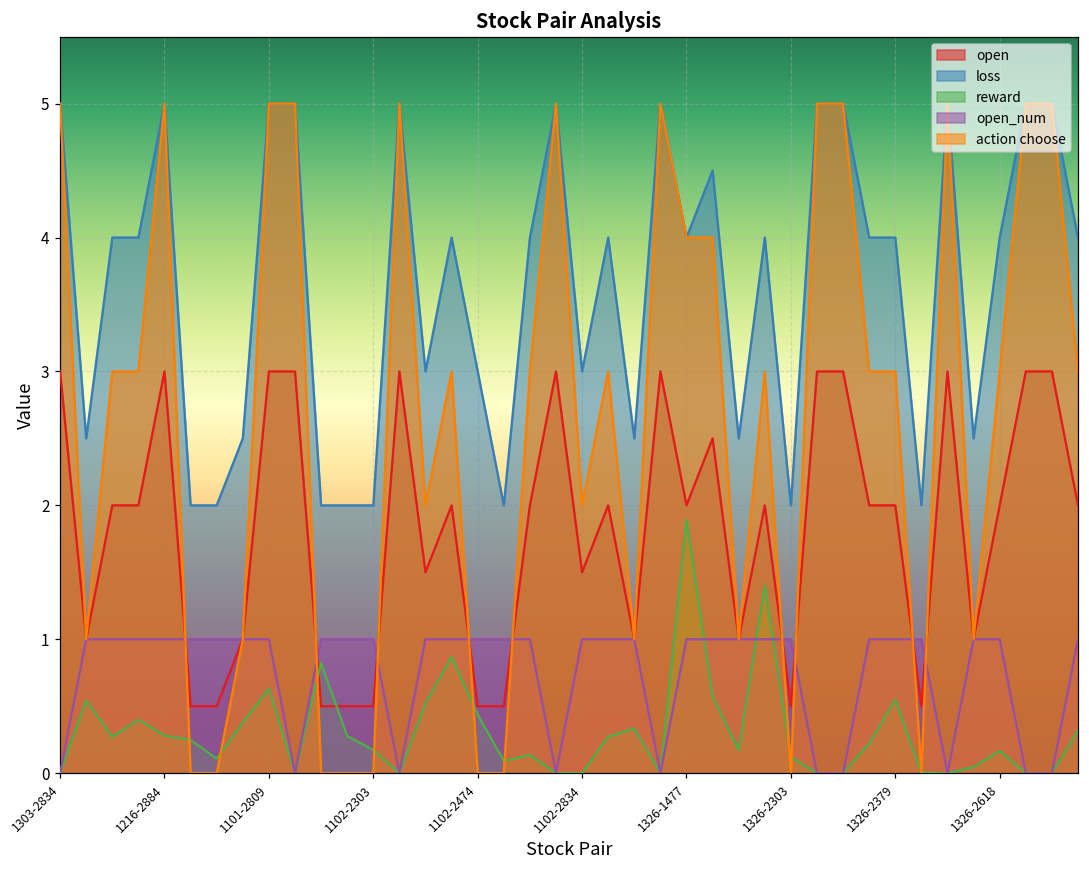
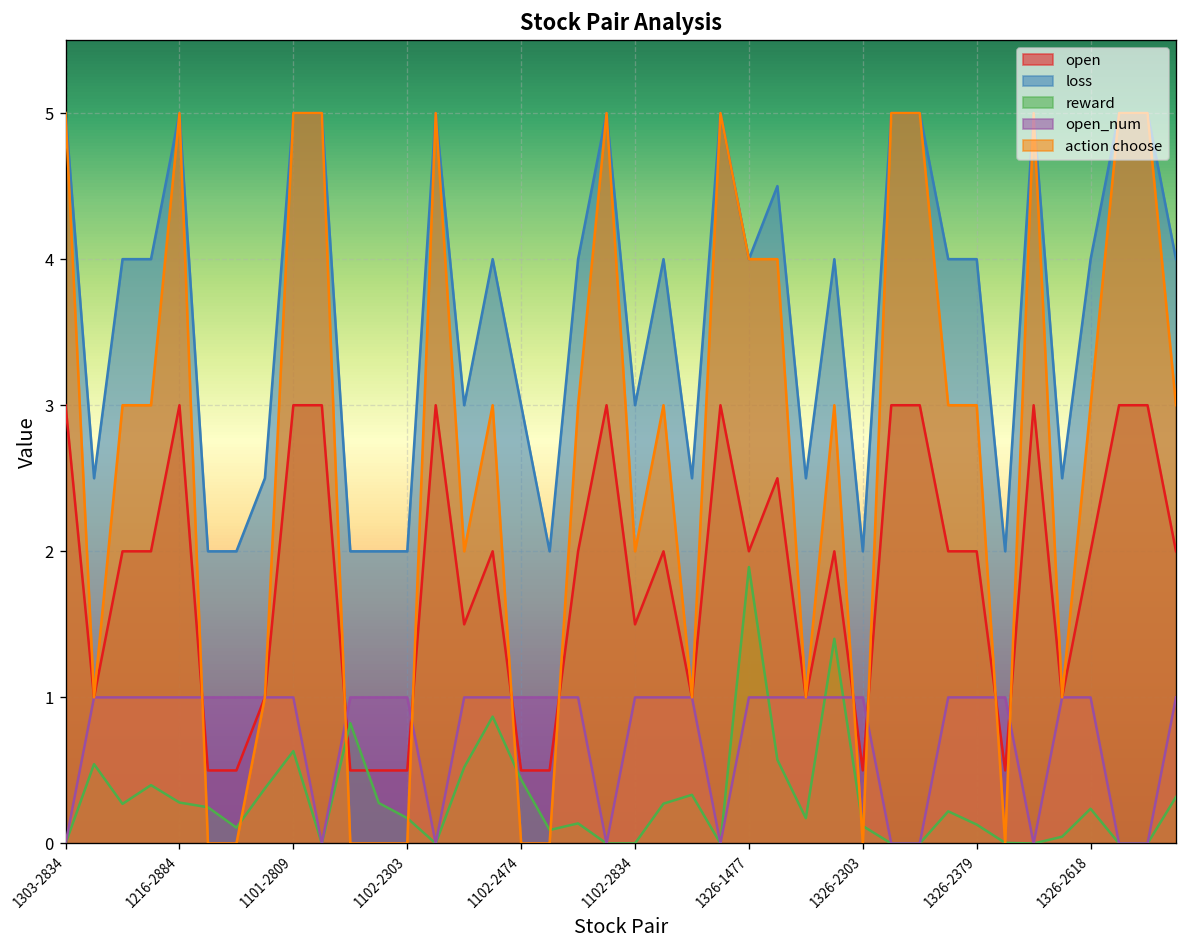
  {
    "open": {
      "1303-2834": 3.00,
      "1216-2884": 3.00,
      "1101-2809": 3.00,
      "1102-2303": 0.50,
      "1102-2474": 0.50,
      "1102-2834": 1.50,
      "1326-1477": 2.00,
      "1326-2303": 0.50,
      "1326-2379": 2.00,
      "1326-2618": 2.00
    },
    "loss": {
      "1102-2303": 2.00,
      "1102-2474": 3.00,
      "1102-2834": 3.00,
      "1326-2303": 2.00,
      "1326-2379": 4.00,
      "1326-2618": 4.00
    },
    "reward": {
      "1216-2884": 0.28,
      "1101-2809": 0.63,
      "1102-2303": 0.17,
      "1102-2474": 0.44,
      "1102-2834": 0.00,
      "1326-1477": 1.89,
      "1326-2303": 0.12,
-     "1326-2379": 0.55,
-     "1326-2618": 0.17
+     "1326-2379": 0.13,
+     "1326-2618": 0.24
    },
    "open_num": {
      "1216-2884": 1.00,
      "1101-2809": 1.00,
      "1102-2303": 1.00,
      "1102-2474": 1.00,
      "1102-2834": 1.00,
      "1326-1477": 1.00,
      "1326-2303": 1.00,
      "1326-2379": 1.00,
      "1326-2618": 1.00
    },
    "action choose": {
      "1102-2303": 0.00,
      "1102-2474": 0.00,
      "1102-2834": 2.00,
      "1326-2303": 0.00,
      "1326-2379": 3.00,
      "1326-2618": 3.00
    }
  }
